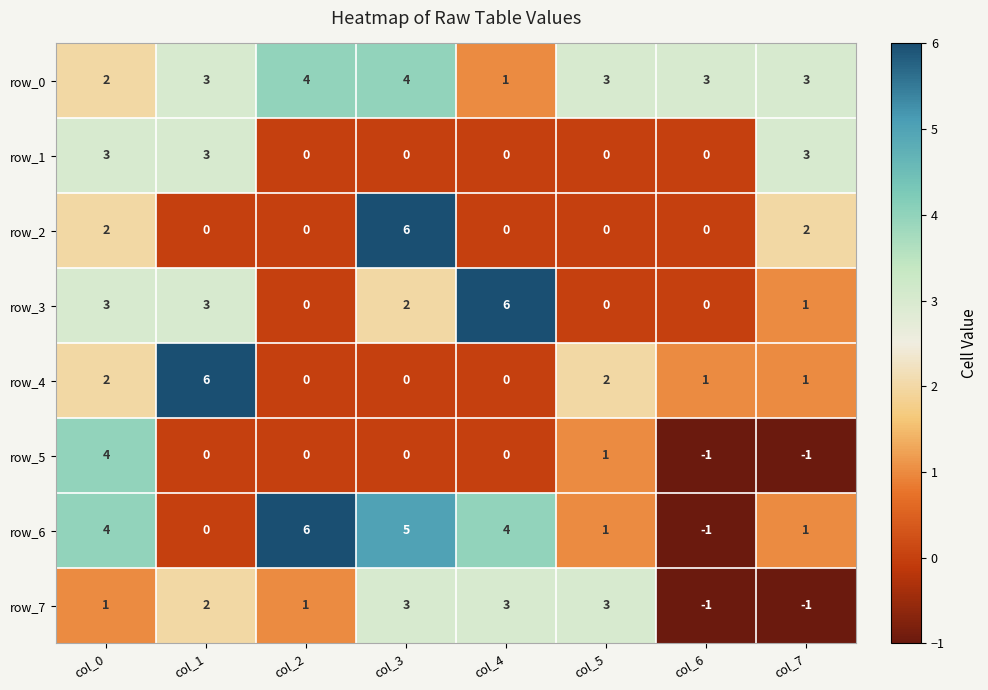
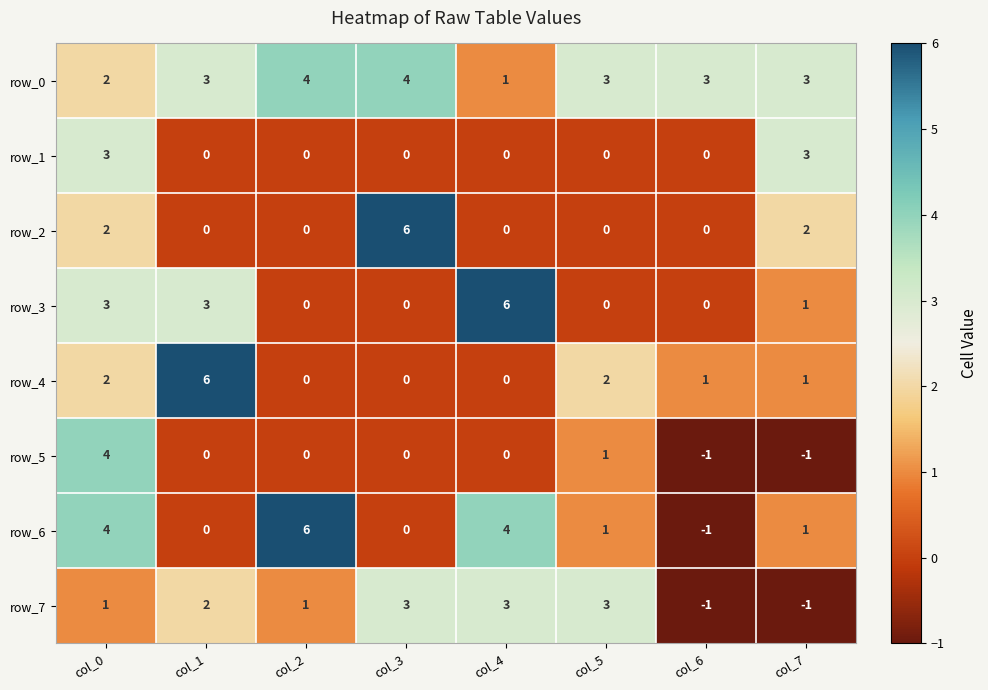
  {
    "row_0": {
      "col_0": 2,
      "col_1": 3,
      "col_2": 4,
      "col_3": 4,
      "col_4": 1,
      "col_5": 3,
      "col_6": 3,
      "col_7": 3
    },
    "row_1": {
      "col_0": 3,
-     "col_1": 3,
+     "col_1": 0,
      "col_2": 0,
      "col_3": 0,
      "col_4": 0,
      "col_5": 0,
      "col_6": 0,
      "col_7": 3
    },
    "row_2": {
      "col_0": 2,
      "col_1": 0,
      "col_2": 0,
      "col_3": 6,
      "col_4": 0,
      "col_5": 0,
      "col_6": 0,
      "col_7": 2
    },
    "row_3": {
      "col_0": 3,
      "col_1": 3,
      "col_2": 0,
-     "col_3": 2,
+     "col_3": 0,
      "col_4": 6,
      "col_5": 0,
      "col_6": 0,
      "col_7": 1
    },
    "row_4": {
      "col_0": 2,
      "col_1": 6,
      "col_2": 0,
      "col_3": 0,
      "col_4": 0,
      "col_5": 2,
      "col_6": 1,
      "col_7": 1
    },
    "row_5": {
      "col_0": 4,
      "col_1": 0,
      "col_2": 0,
      "col_3": 0,
      "col_4": 0,
      "col_5": 1,
      "col_6": -1,
      "col_7": -1
    },
    "row_6": {
      "col_0": 4,
      "col_1": 0,
      "col_2": 6,
-     "col_3": 5,
+     "col_3": 0,
      "col_4": 4,
      "col_5": 1,
      "col_6": -1,
      "col_7": 1
    },
    "row_7": {
      "col_0": 1,
      "col_1": 2,
      "col_2": 1,
      "col_3": 3,
      "col_4": 3,
      "col_5": 3,
      "col_6": -1,
      "col_7": -1
    }
  }
